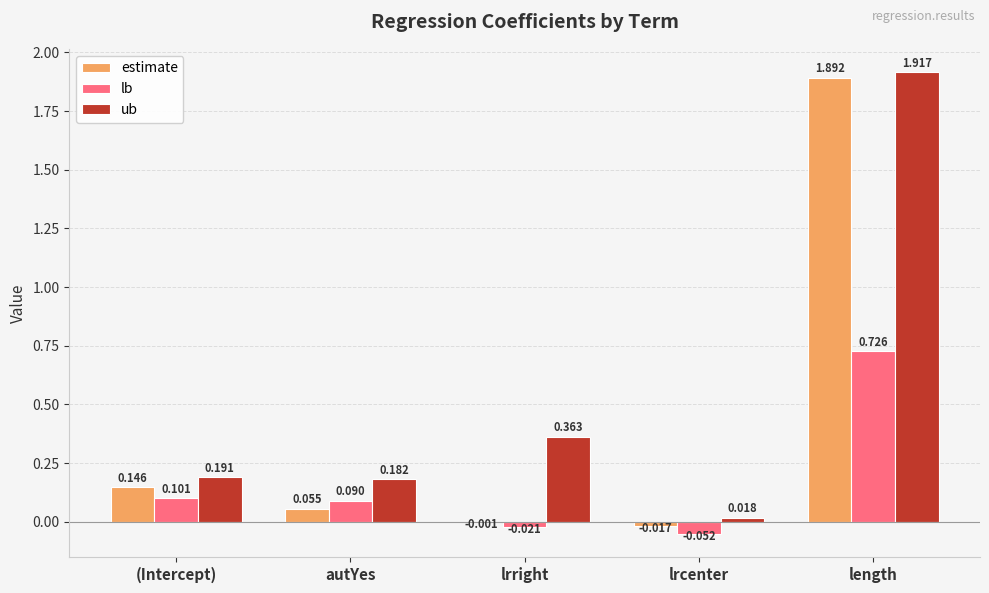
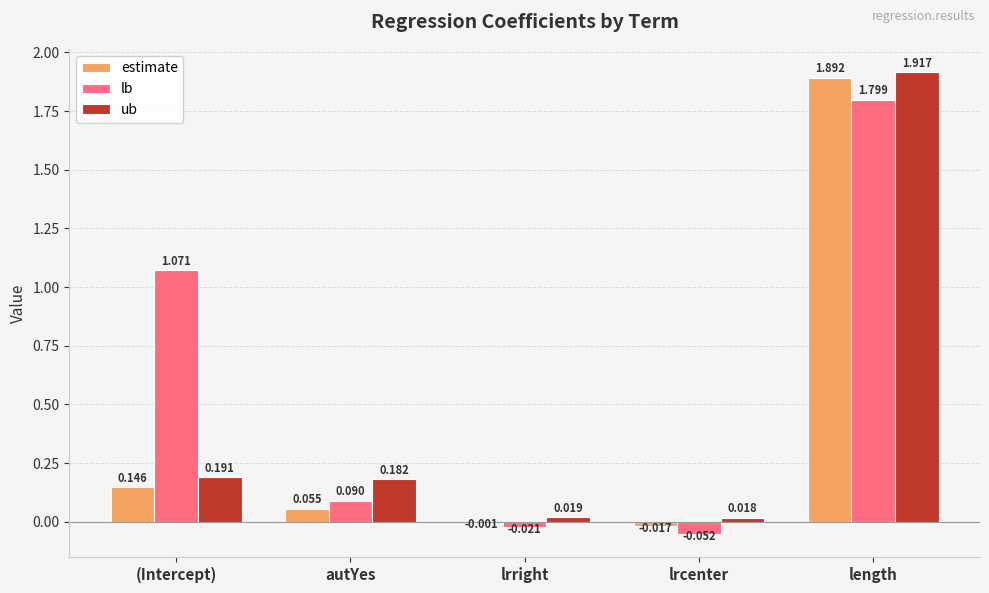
  {
    "estimate": {
      "(Intercept)": 0.146,
      "autYes": 0.055,
      "lrright": -0.001,
      "lrcenter": -0.017,
      "length": 1.892
    },
    "lb": {
-     "(Intercept)": 0.101,
+     "(Intercept)": 1.071,
      "autYes": 0.090,
      "lrright": -0.021,
      "lrcenter": -0.052,
-     "length": 0.726
+     "length": 1.799
    },
    "ub": {
      "(Intercept)": 0.191,
      "autYes": 0.182,
-     "lrright": 0.363,
+     "lrright": 0.019,
      "lrcenter": 0.018,
      "length": 1.917
    }
  }
